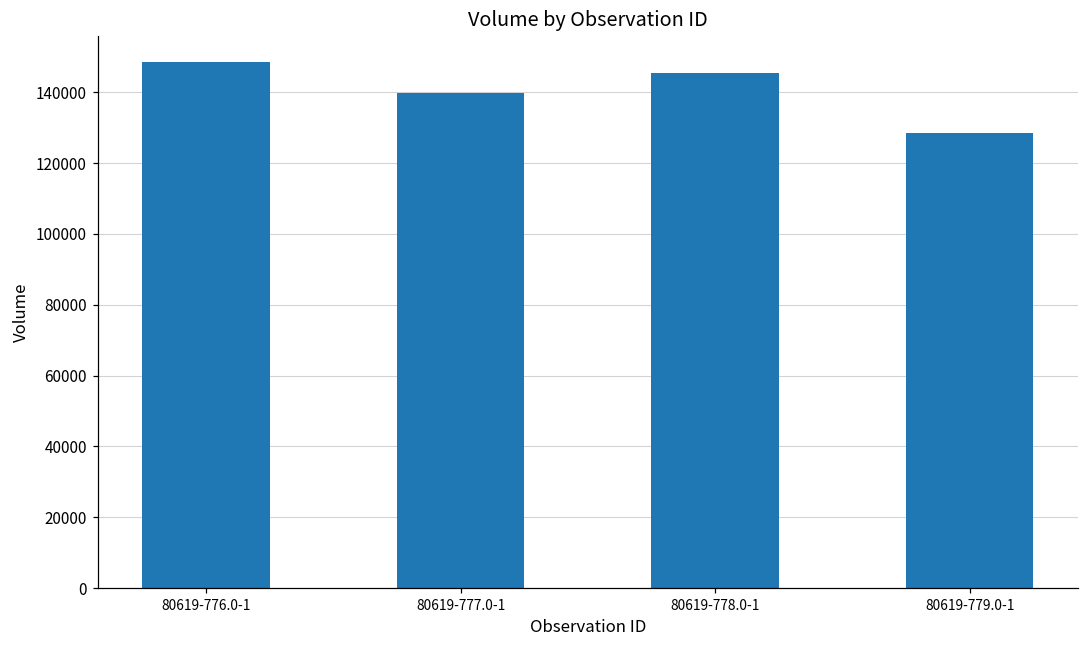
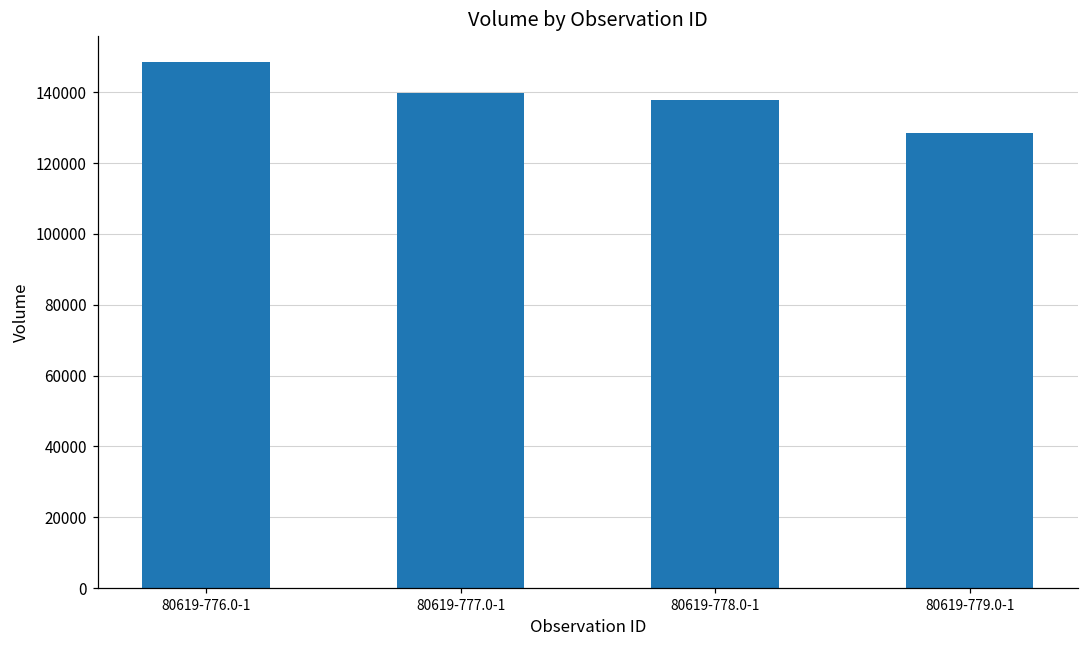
  {
    "80619-776.0-1": 149000,
    "80619-777.0-1": 140000,
-   "80619-778.0-1": 145000,
+   "80619-778.0-1": 138000,
    "80619-779.0-1": 129000
  }
